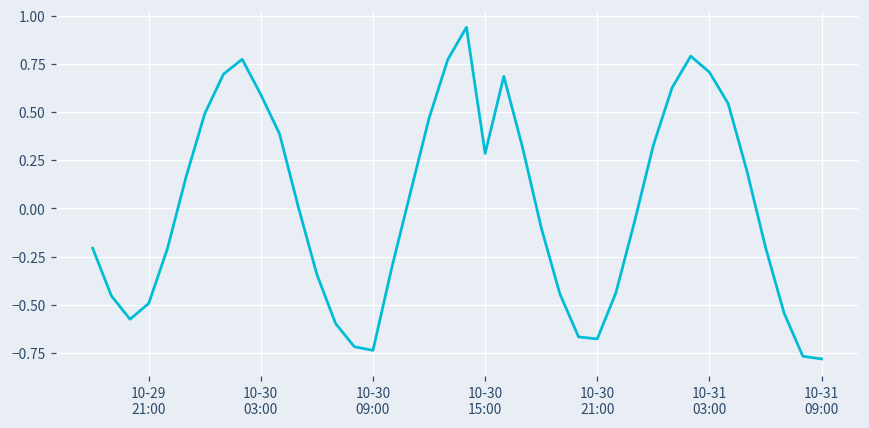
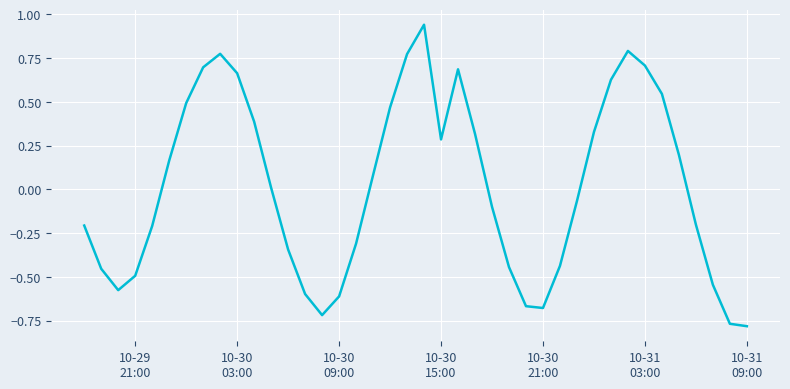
  {
    "10-29 21:00": -0.49,
-   "10-30 03:00": 0.59,
-   "10-30 09:00": -0.74,
+   "10-30 03:00": 0.66,
+   "10-30 09:00": -0.61,
    "10-30 15:00": 0.29,
    "10-30 21:00": -0.68,
    "10-31 03:00": 0.71,
    "10-31 09:00": -0.78
  }
